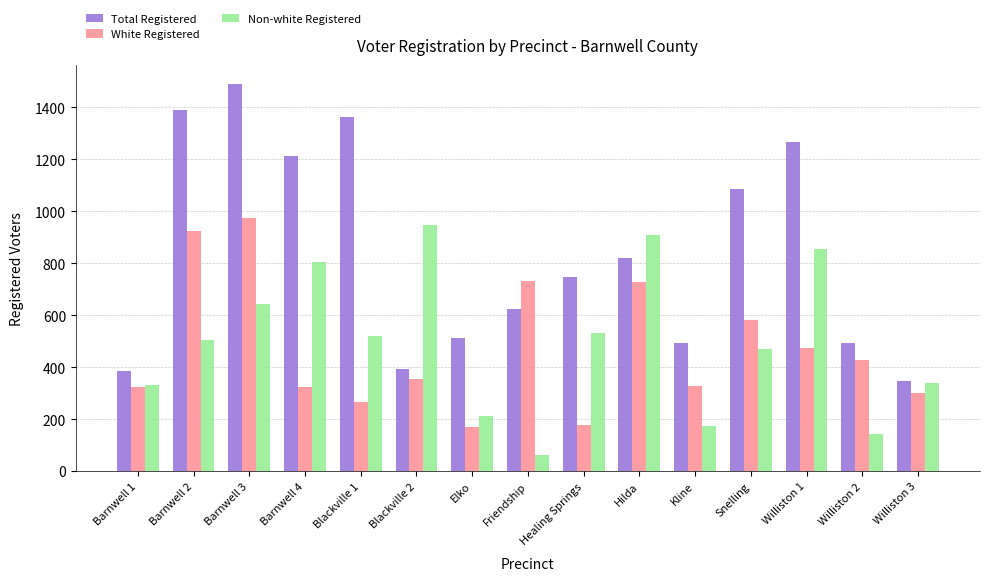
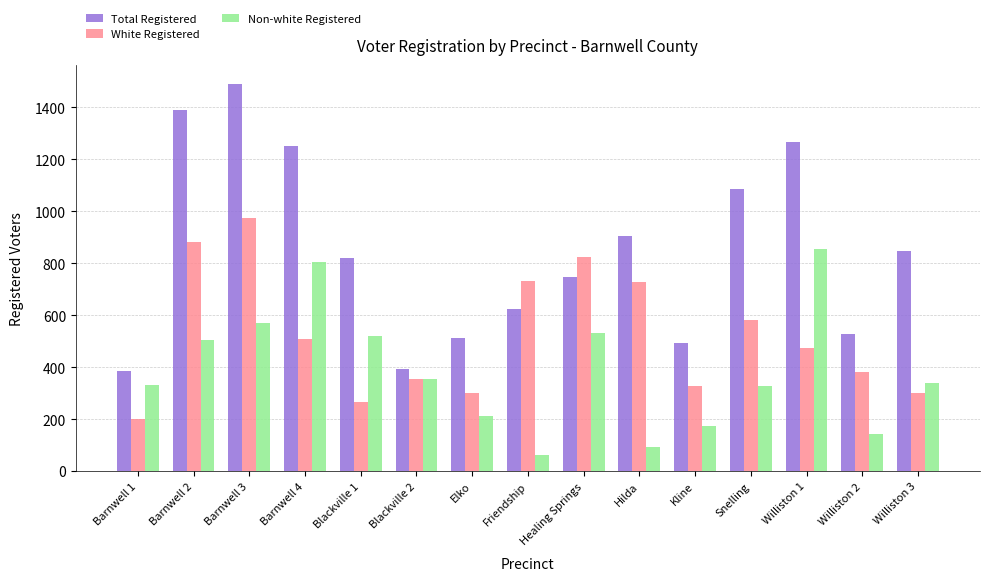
  {
    "Total Registered": {
      "Barnwell 1": 390,
      "Barnwell 2": 1390,
      "Barnwell 3": 1490,
-     "Barnwell 4": 1220,
-     "Blackville 1": 1370,
+     "Barnwell 4": 1250,
+     "Blackville 1": 820,
      "Blackville 2": 390,
      "Elko": 510,
      "Friendship": 630,
      "Healing Springs": 750,
-     "Hilda": 820,
+     "Hilda": 910,
      "Kline": 490,
      "Snelling": 1090,
      "Williston 1": 1270,
-     "Williston 2": 500,
-     "Williston 3": 350
+     "Williston 2": 530,
+     "Williston 3": 850
    },
    "White Registered": {
-     "Barnwell 1": 320,
-     "Barnwell 2": 930,
+     "Barnwell 1": 200,
+     "Barnwell 2": 880,
      "Barnwell 3": 970,
-     "Barnwell 4": 320,
+     "Barnwell 4": 510,
      "Blackville 1": 270,
      "Blackville 2": 350,
-     "Elko": 170,
+     "Elko": 300,
      "Friendship": 730,
-     "Healing Springs": 180,
+     "Healing Springs": 830,
      "Hilda": 730,
      "Kline": 330,
      "Snelling": 580,
      "Williston 1": 470,
-     "Williston 2": 430,
+     "Williston 2": 380,
      "Williston 3": 300
    },
    "Non-white Registered": {
      "Barnwell 1": 330,
      "Barnwell 2": 510,
-     "Barnwell 3": 640,
+     "Barnwell 3": 570,
      "Barnwell 4": 800,
      "Blackville 1": 520,
-     "Blackville 2": 950,
+     "Blackville 2": 350,
      "Elko": 210,
      "Friendship": 60,
      "Healing Springs": 530,
-     "Hilda": 910,
+     "Hilda": 100,
      "Kline": 170,
-     "Snelling": 470,
+     "Snelling": 330,
      "Williston 1": 860,
      "Williston 2": 150,
      "Williston 3": 340
    }
  }
